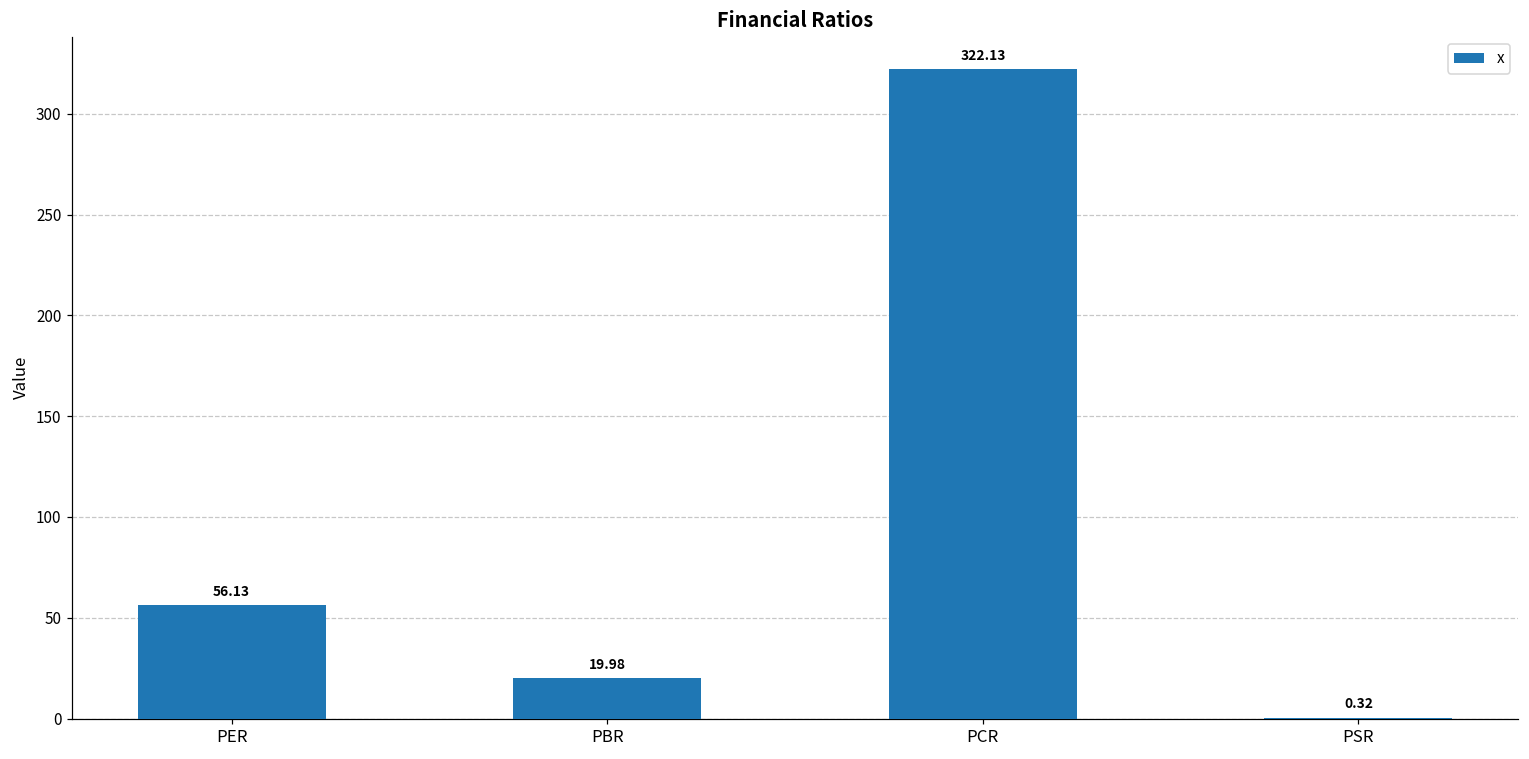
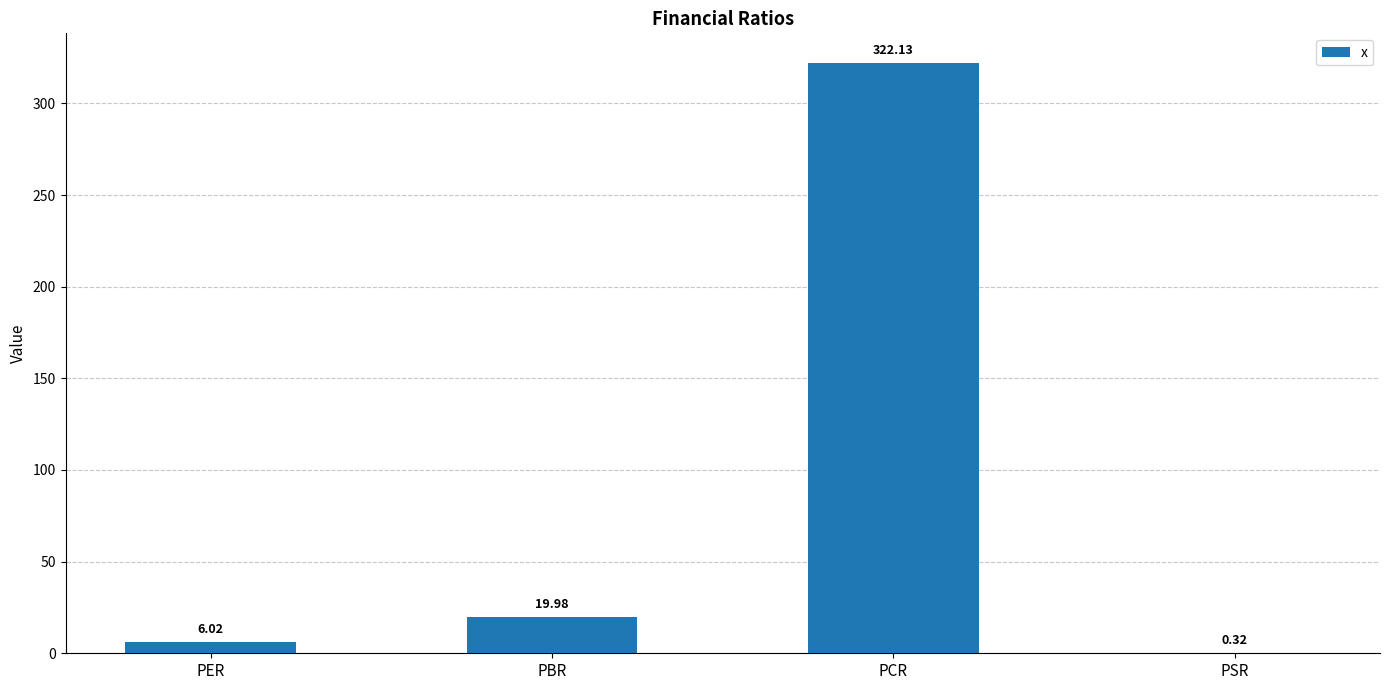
  {
-   "PER": 56.13,
+   "PER": 6.02,
    "PBR": 19.98,
    "PCR": 322.13,
    "PSR": 0.32
  }
